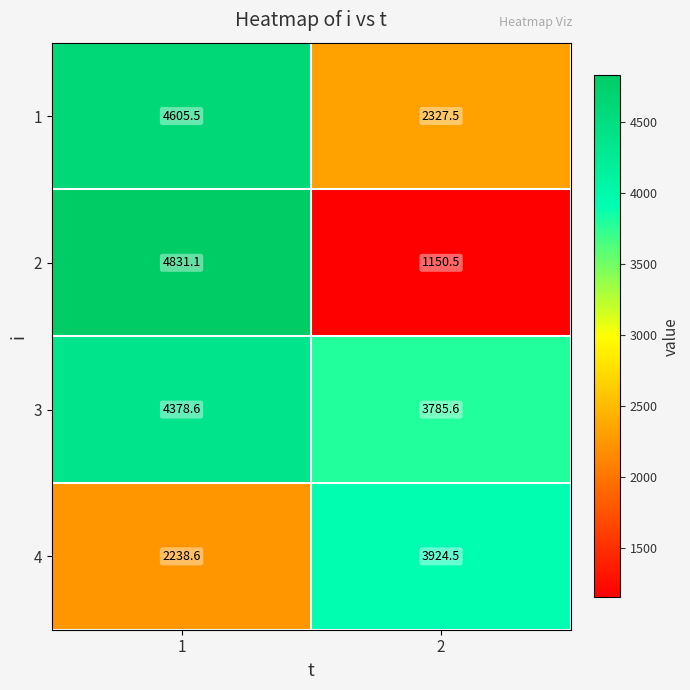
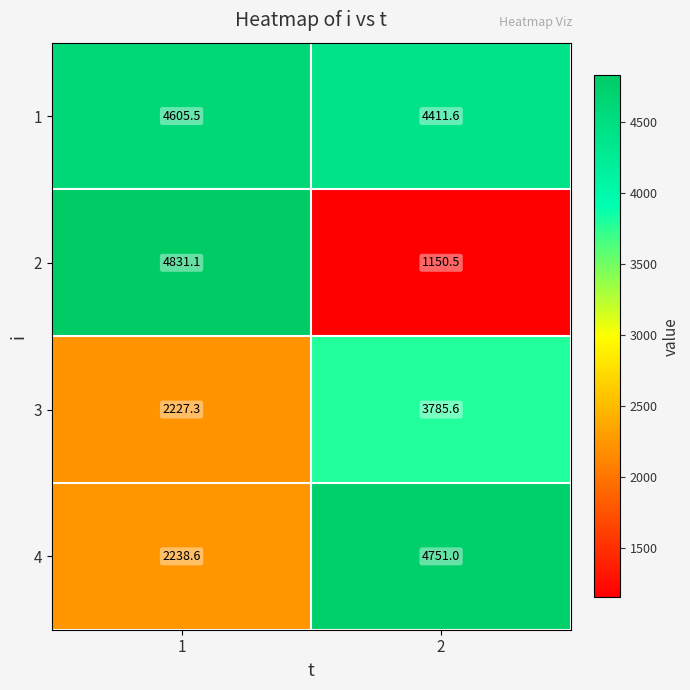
  {
    "1": {
-     "2": 2327.5
+     "2": 4411.6
    },
    "3": {
-     "1": 4378.6
+     "1": 2227.3
    },
    "4": {
-     "2": 3924.5
+     "2": 4751.0
    }
  }
